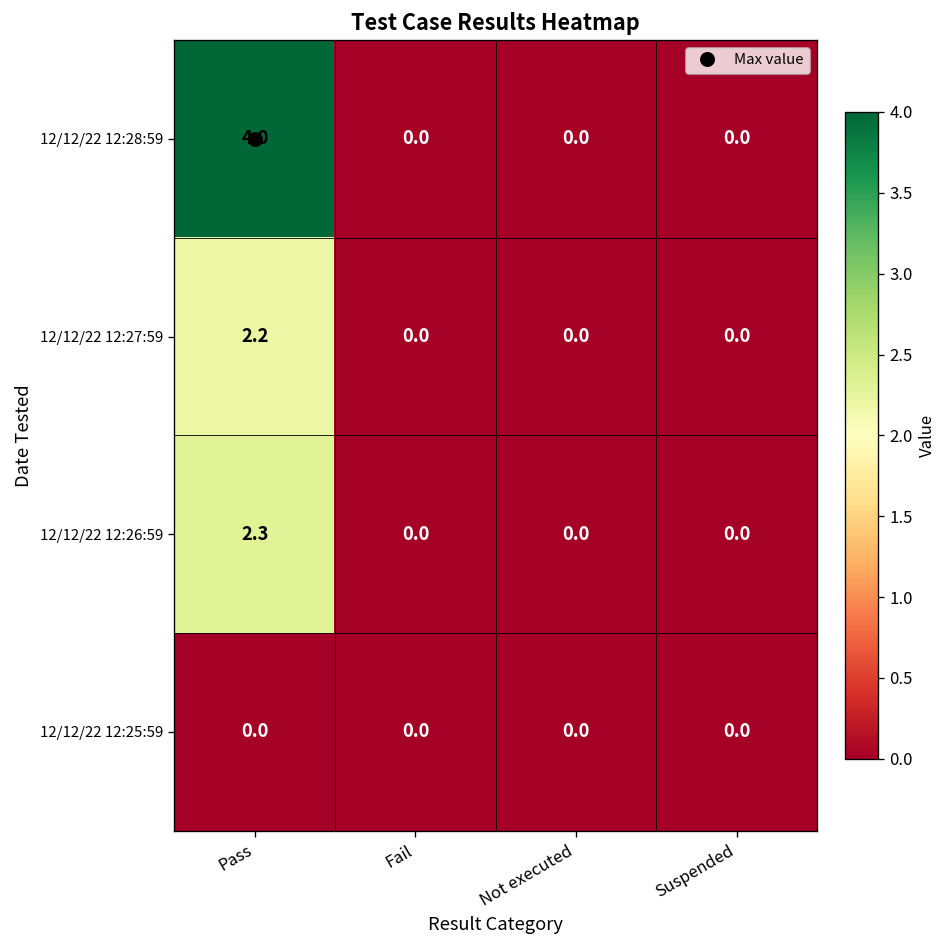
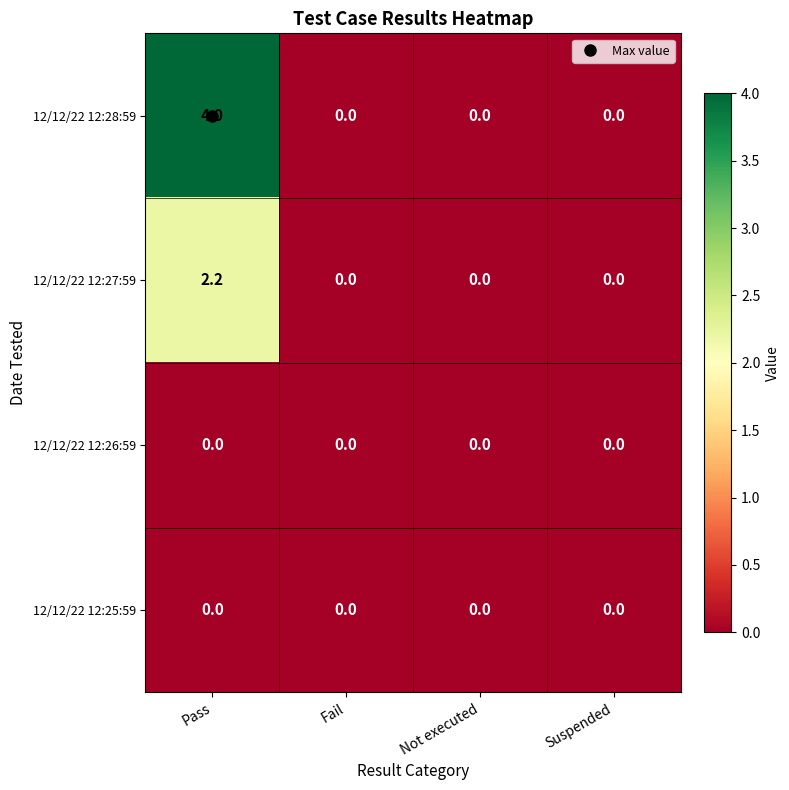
  {
    "12/12/22 12:28:59": {
      "Fail": 0.0,
      "Not executed": 0.0,
      "Suspended": 0.0
    },
    "12/12/22 12:27:59": {
      "Pass": 2.2,
      "Fail": 0.0,
      "Not executed": 0.0,
      "Suspended": 0.0
    },
    "12/12/22 12:26:59": {
-     "Pass": 2.3,
+     "Pass": 0.0,
      "Fail": 0.0,
      "Not executed": 0.0,
      "Suspended": 0.0
    },
    "12/12/22 12:25:59": {
      "Pass": 0.0,
      "Fail": 0.0,
      "Not executed": 0.0,
      "Suspended": 0.0
    }
  }
